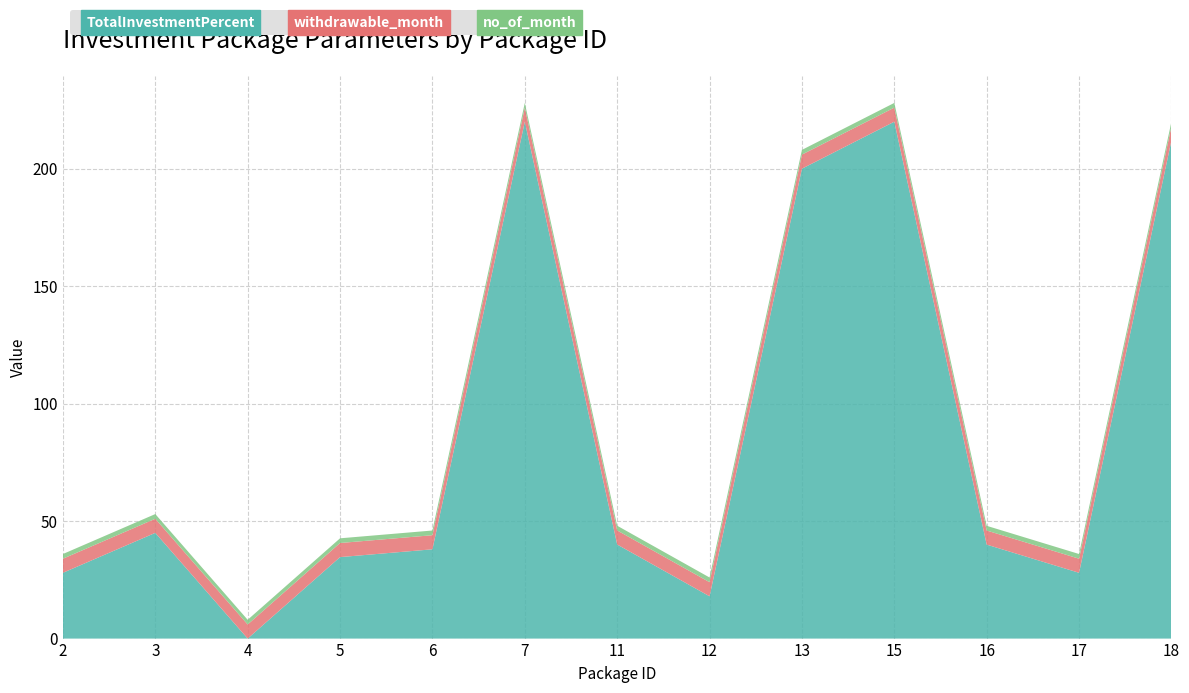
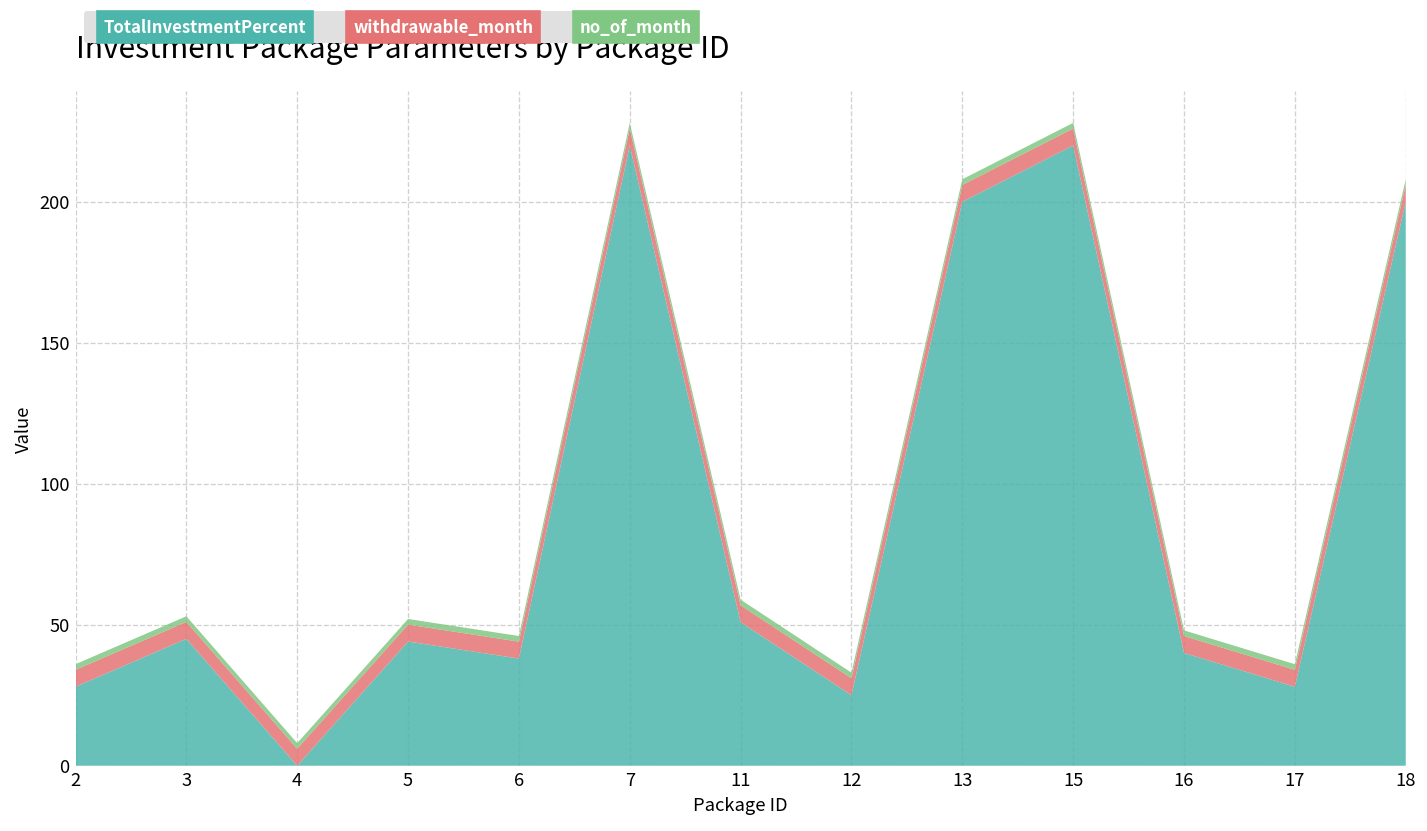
  {
    "TotalInvestmentPercent": {
      "2": 28,
      "3": 45,
      "4": 0,
-     "5": 35,
+     "5": 44,
      "6": 38,
      "7": 220,
-     "11": 40,
-     "12": 18,
+     "11": 51,
+     "12": 25,
      "13": 200,
      "15": 220,
      "16": 40,
      "17": 28,
-     "18": 212
+     "18": 200
    },
    "withdrawable_month": {
      "2": 6,
      "3": 6,
      "4": 6,
      "5": 6,
      "6": 6,
      "7": 6,
      "11": 6,
      "12": 6,
      "13": 6,
      "15": 6,
      "16": 6,
      "17": 6,
      "18": 6
    },
    "no_of_month": {
      "2": 2,
      "3": 2,
      "4": 2,
      "5": 2,
      "6": 2,
      "7": 2,
      "11": 2,
      "12": 2,
      "13": 2,
      "15": 2,
      "16": 2,
      "17": 2,
      "18": 2
    }
  }
